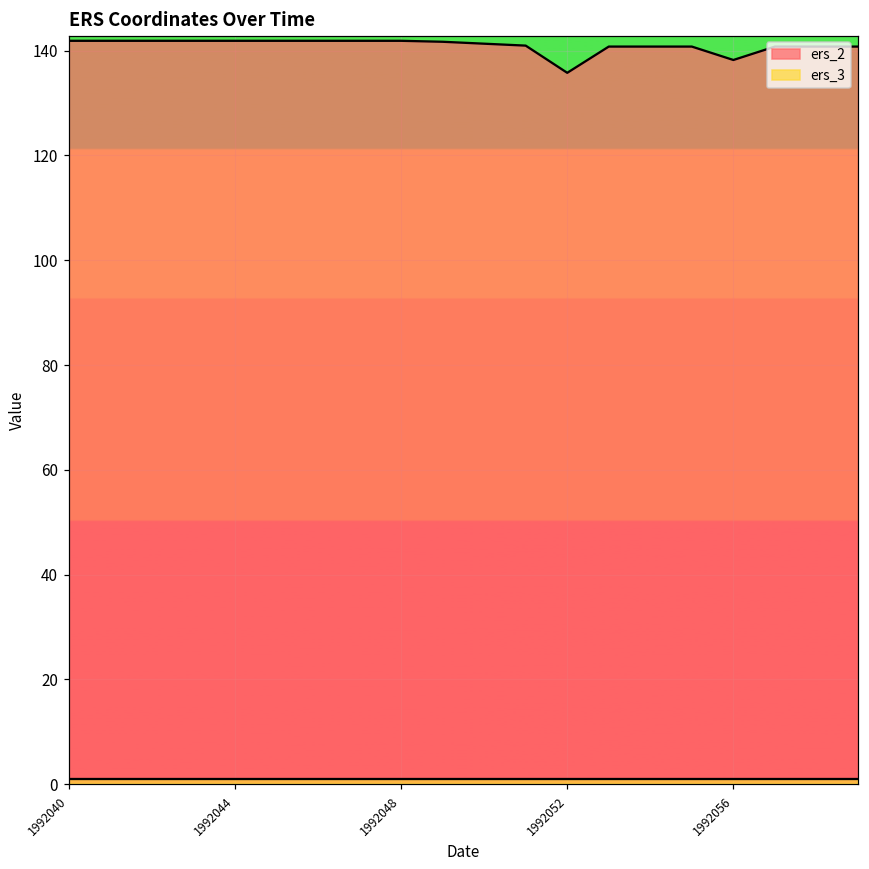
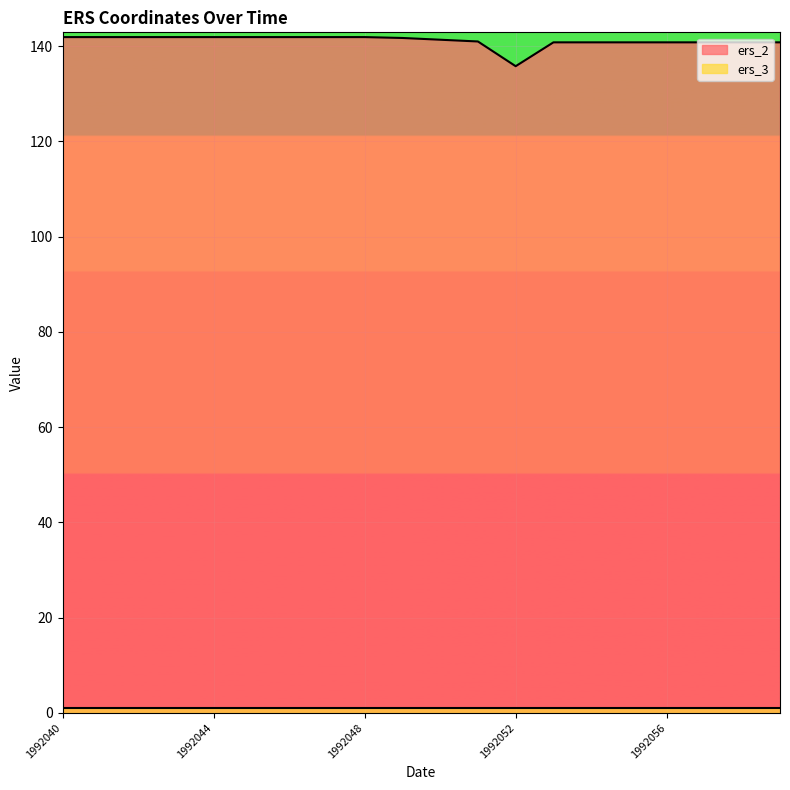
  {
    "ers_2": {
      "1992040": 142,
      "1992044": 142,
      "1992048": 142,
      "1992052": 136,
-     "1992056": 138
+     "1992056": 141
    },
    "ers_3": {
      "1992040": 1,
      "1992044": 1,
      "1992048": 1,
      "1992052": 1,
      "1992056": 1
    }
  }
